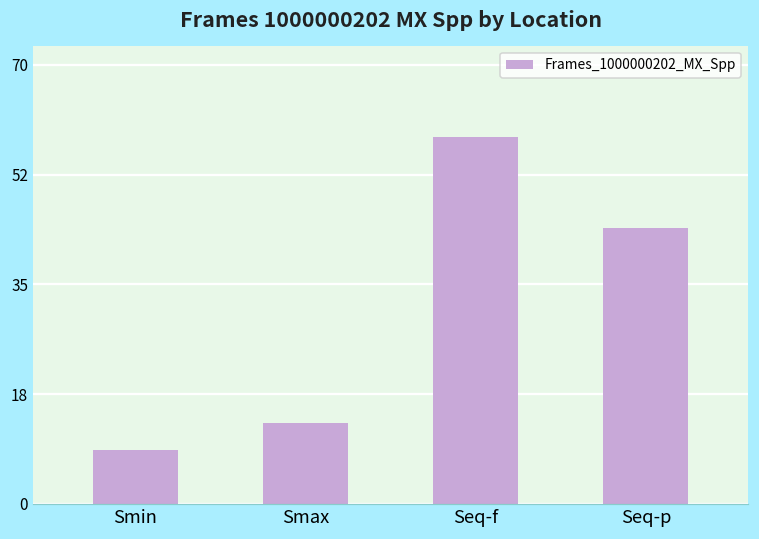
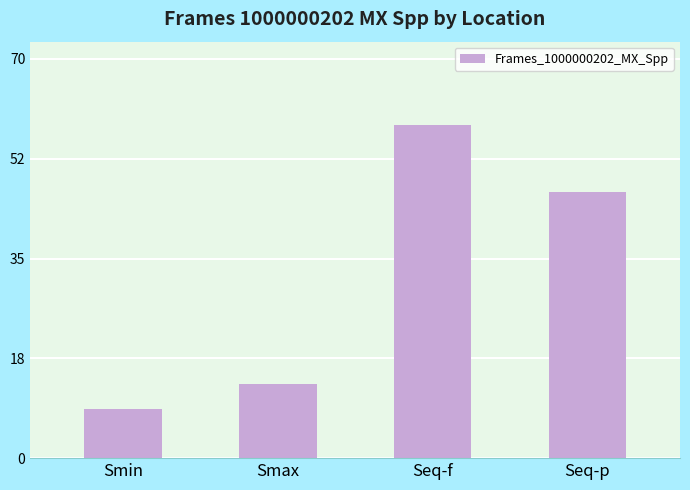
  {
    "Smin": 9,
    "Smax": 13,
    "Seq-f": 58,
-   "Seq-p": 44
+   "Seq-p": 47
  }
